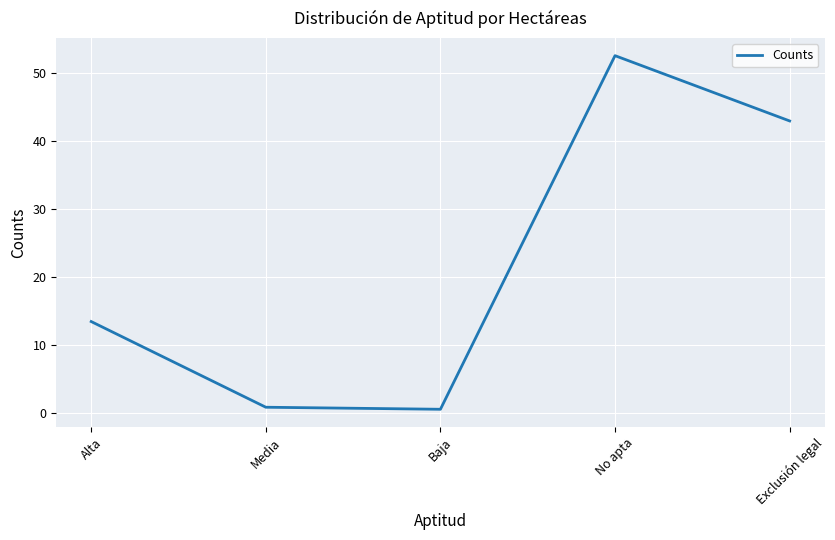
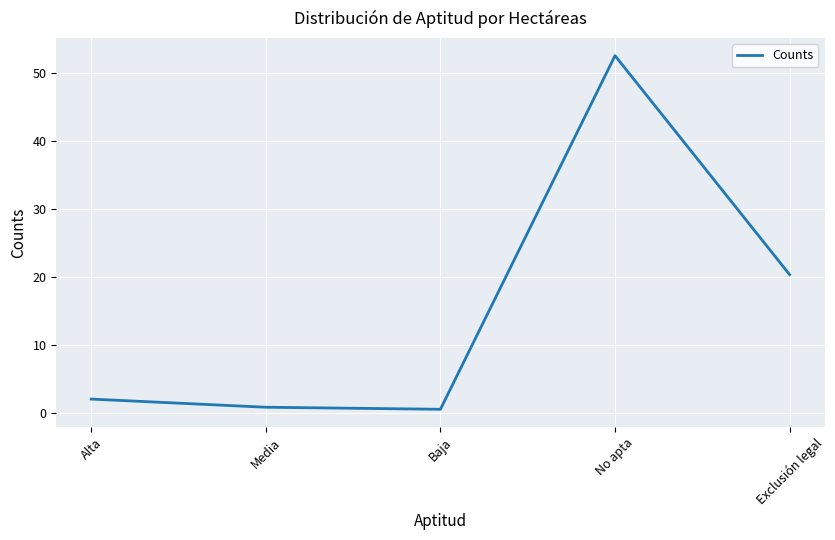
  {
-   "Alta": 13,
+   "Alta": 2,
    "Media": 1,
    "Baja": 1,
    "No apta": 53,
-   "Exclusión legal": 43
+   "Exclusión legal": 20
  }
